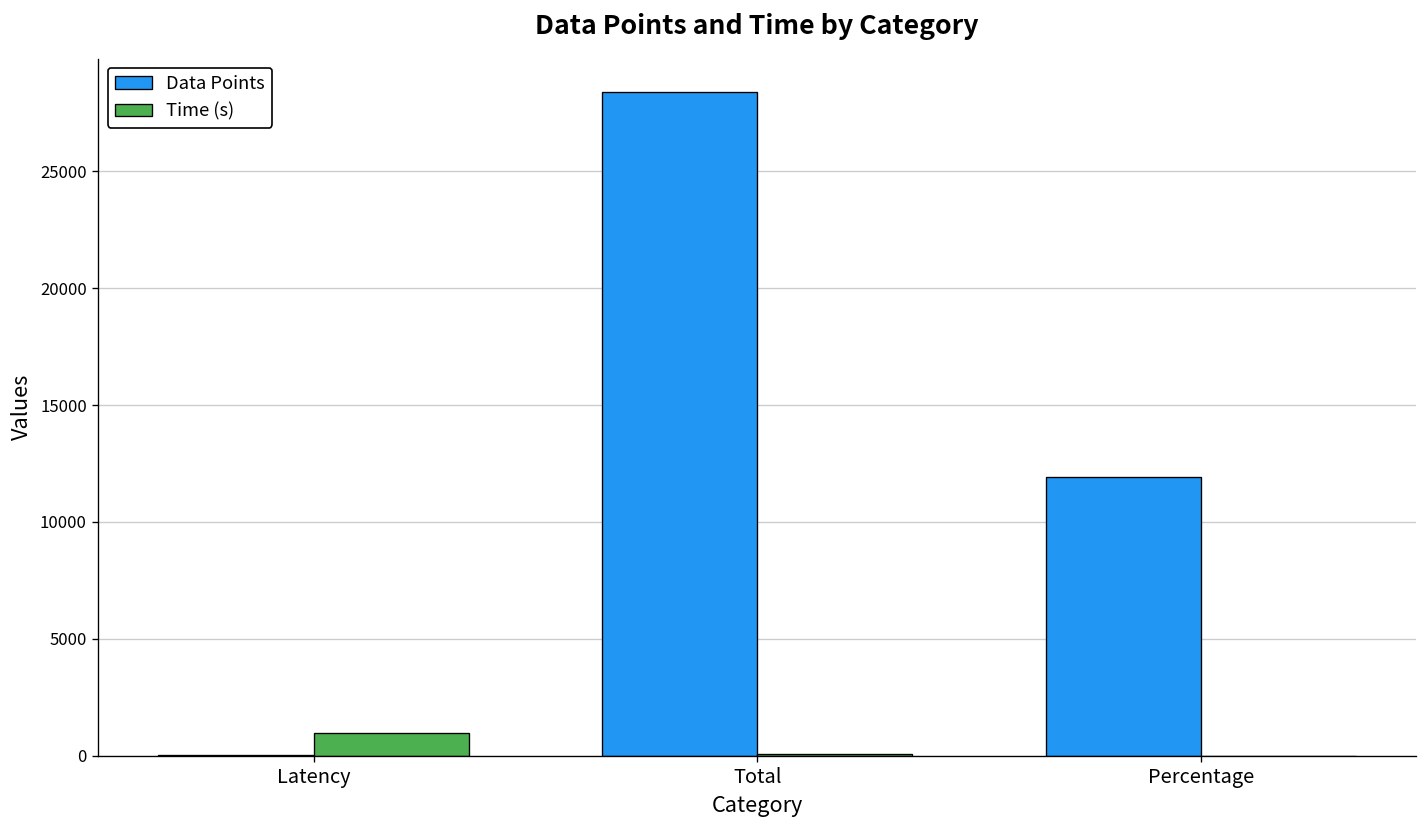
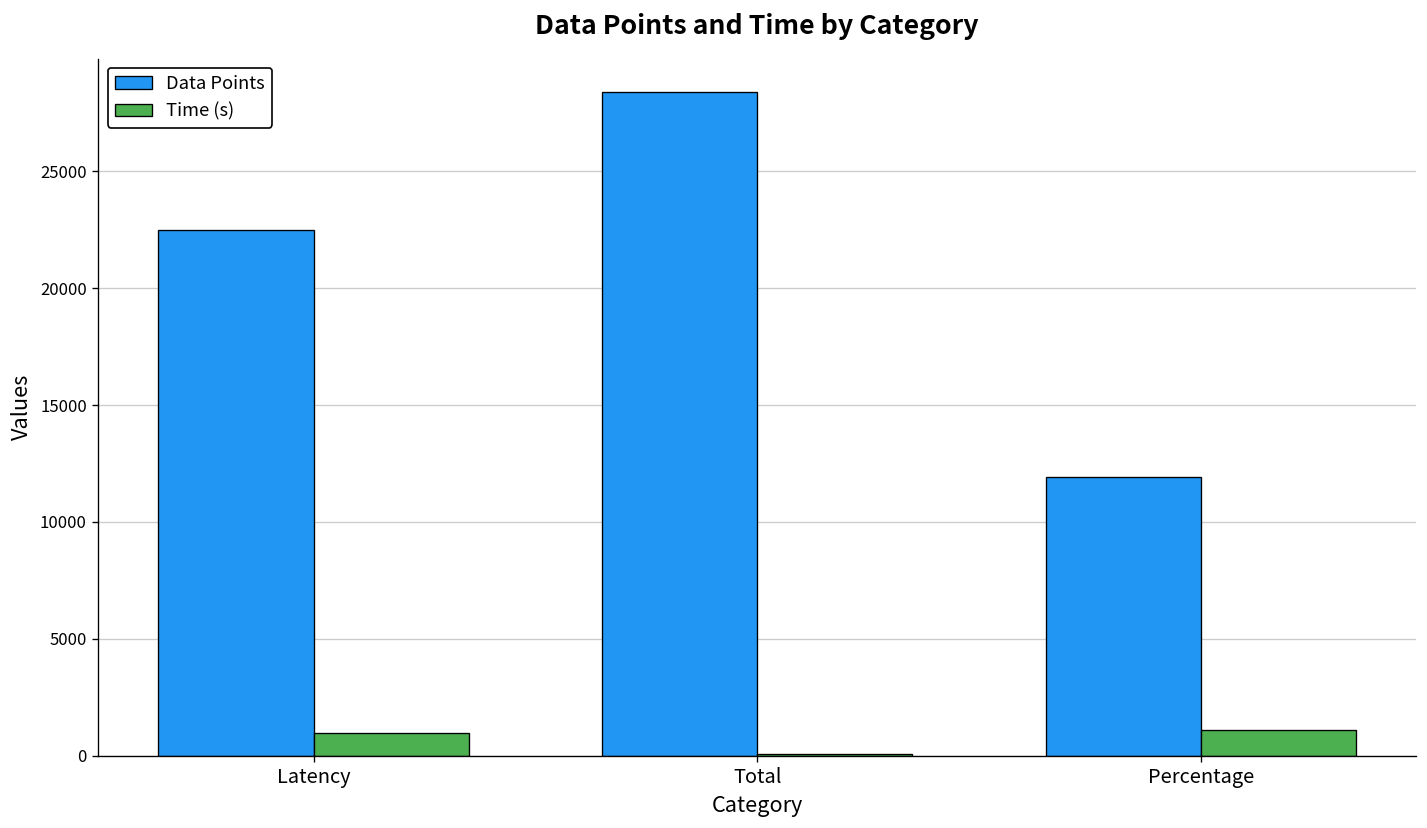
  {
    "Data Points": {
-     "Latency": 0,
+     "Latency": 22500,
      "Total": 28400,
      "Percentage": 11900
    },
    "Time (s)": {
      "Latency": 1000,
-     "Percentage": 0
+     "Percentage": 1100
    }
  }
